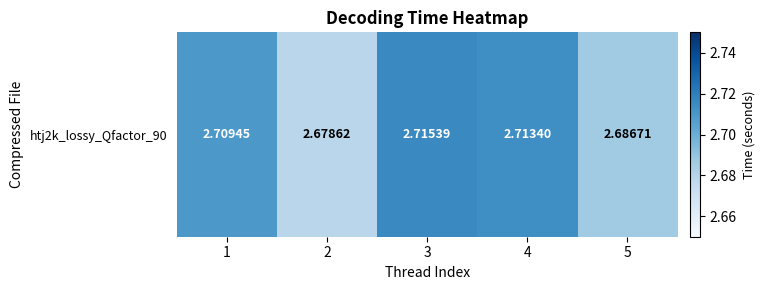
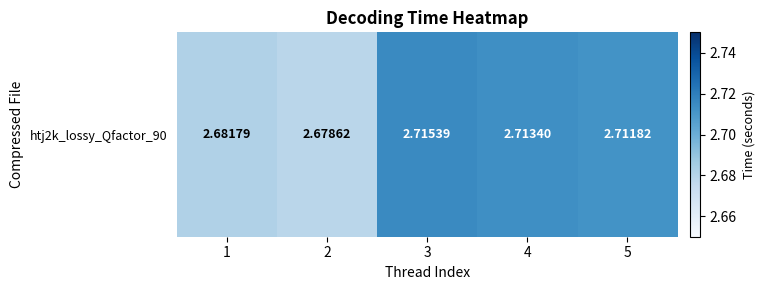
  {
    "htj2k_lossy_Qfactor_90": {
-     "1": 2.70945,
+     "1": 2.68179,
      "2": 2.67862,
      "3": 2.71539,
      "4": 2.71340,
-     "5": 2.68671
+     "5": 2.71182
    }
  }
